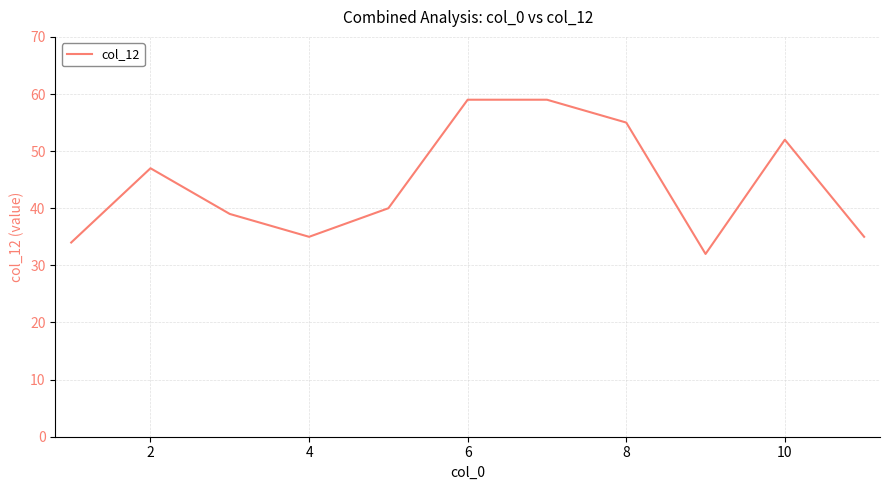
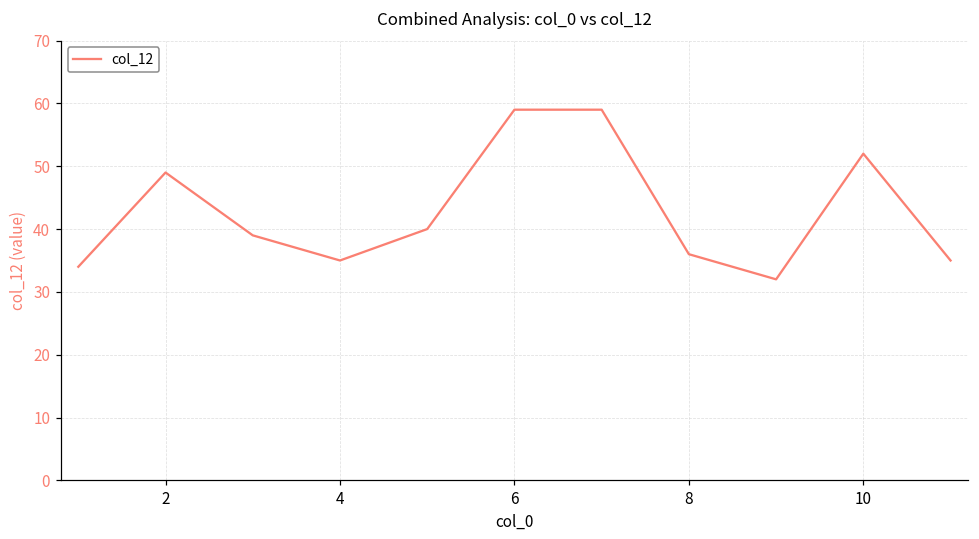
  {
-   "2": 47,
+   "2": 49,
    "4": 35,
    "6": 59,
-   "8": 55,
+   "8": 36,
    "10": 52
  }
